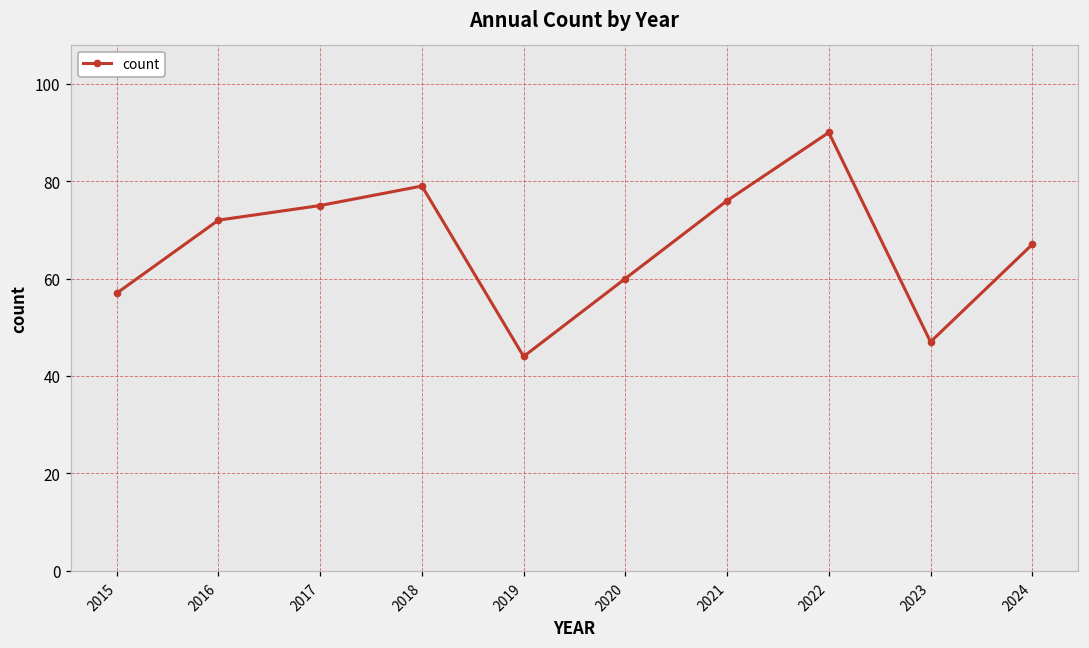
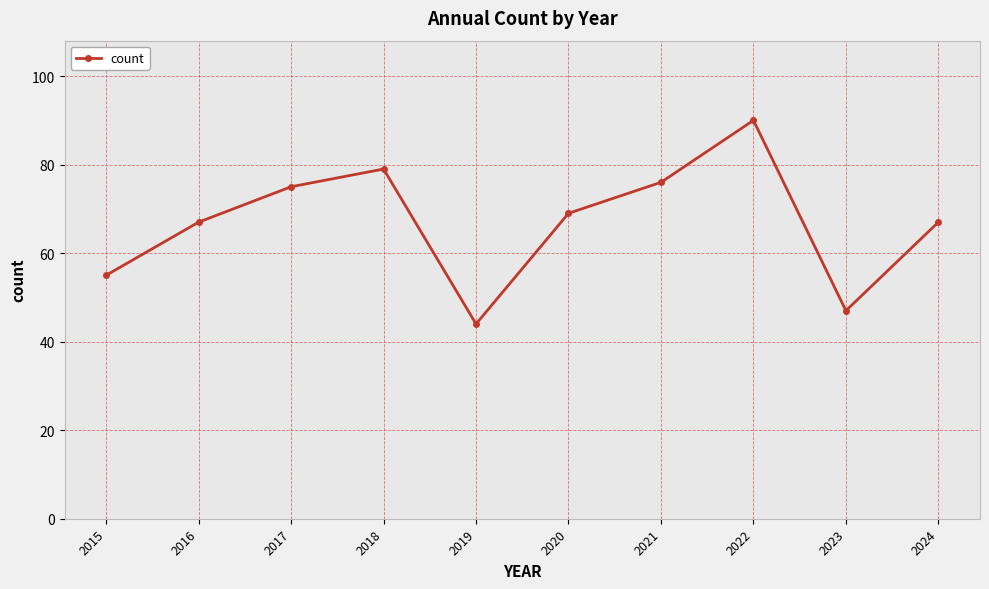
  {
-   "2015": 57,
-   "2016": 72,
+   "2015": 55,
+   "2016": 67,
    "2017": 75,
    "2018": 79,
    "2019": 44,
-   "2020": 60,
+   "2020": 69,
    "2021": 76,
    "2022": 90,
    "2023": 47,
    "2024": 67
  }
